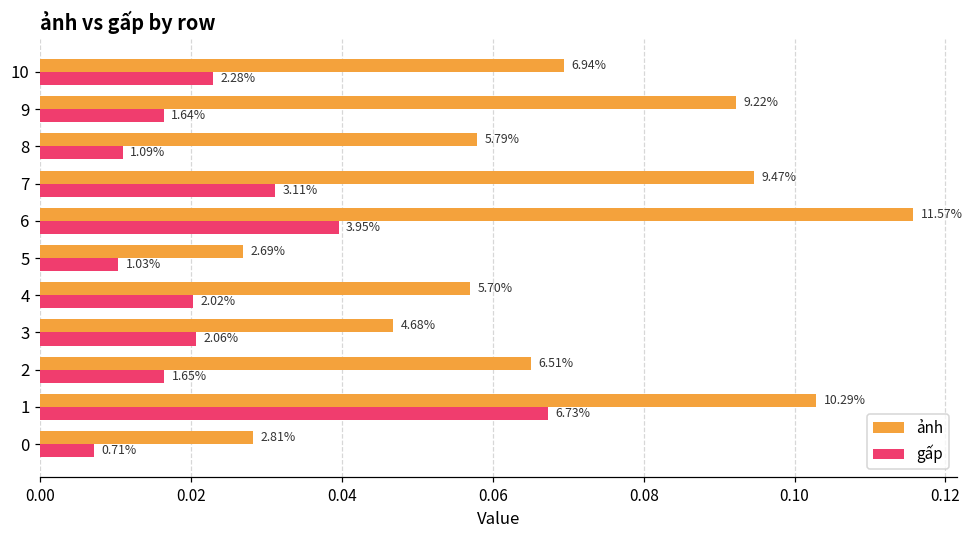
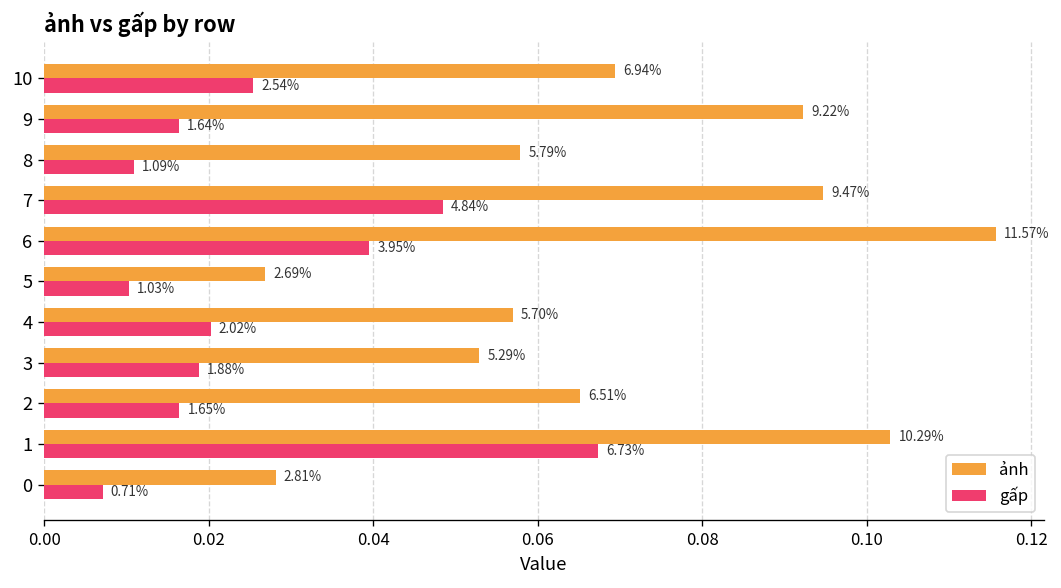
  {
    "ảnh": {
      "10": "6.94%",
      "9": "9.22%",
      "8": "5.79%",
      "7": "9.47%",
      "6": "11.57%",
      "5": "2.69%",
      "4": "5.70%",
-     "3": "4.68%",
+     "3": "5.29%",
      "2": "6.51%",
      "1": "10.29%",
      "0": "2.81%"
    },
    "gấp": {
-     "10": "2.28%",
+     "10": "2.54%",
      "9": "1.64%",
      "8": "1.09%",
-     "7": "3.11%",
+     "7": "4.84%",
      "6": "3.95%",
      "5": "1.03%",
      "4": "2.02%",
-     "3": "2.06%",
+     "3": "1.88%",
      "2": "1.65%",
      "1": "6.73%",
      "0": "0.71%"
    }
  }
